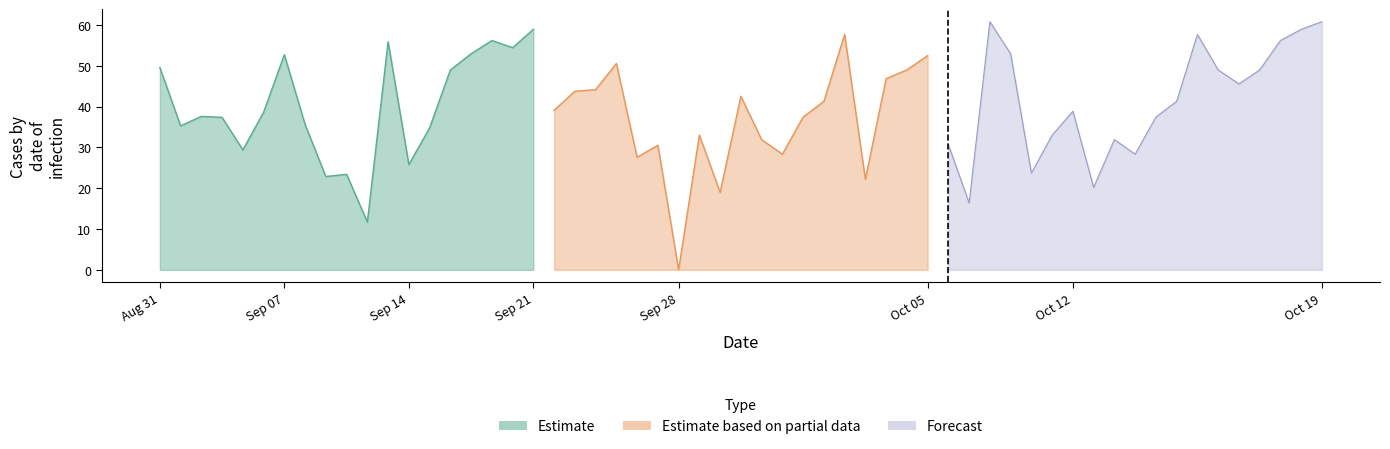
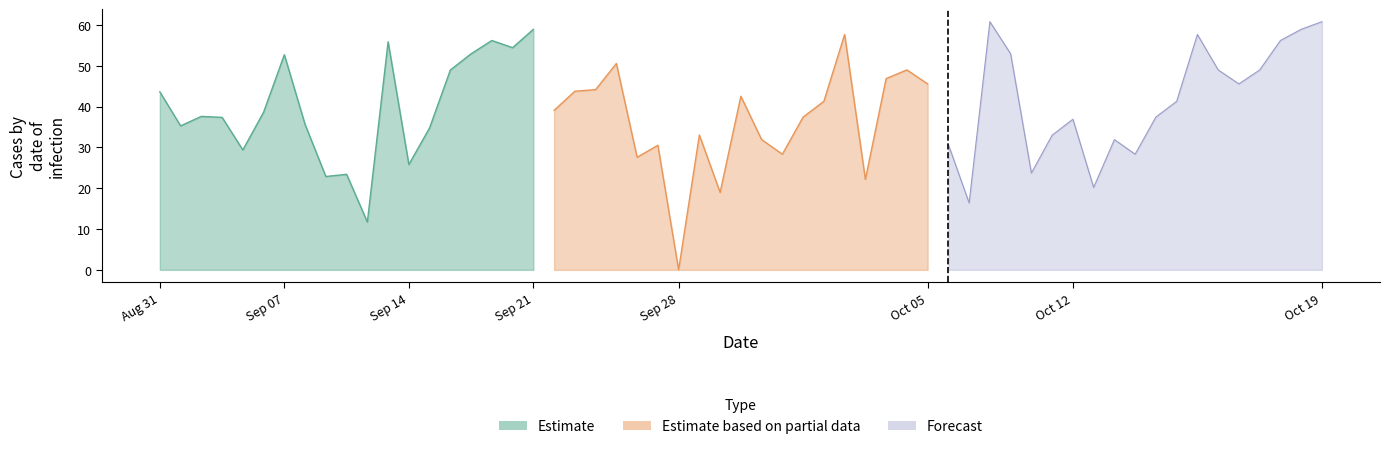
  {
    "Estimate": {
-     "Aug 31": 50,
+     "Aug 31": 44,
      "Sep 07": 53,
      "Sep 14": 26,
      "Sep 21": 59
    },
    "Estimate based on partial data": {
      "Sep 28": 0,
-     "Oct 05": 52
+     "Oct 05": 46
    },
    "Forecast": {
-     "Oct 12": 39,
+     "Oct 12": 37,
      "Oct 19": 61
    }
  }
